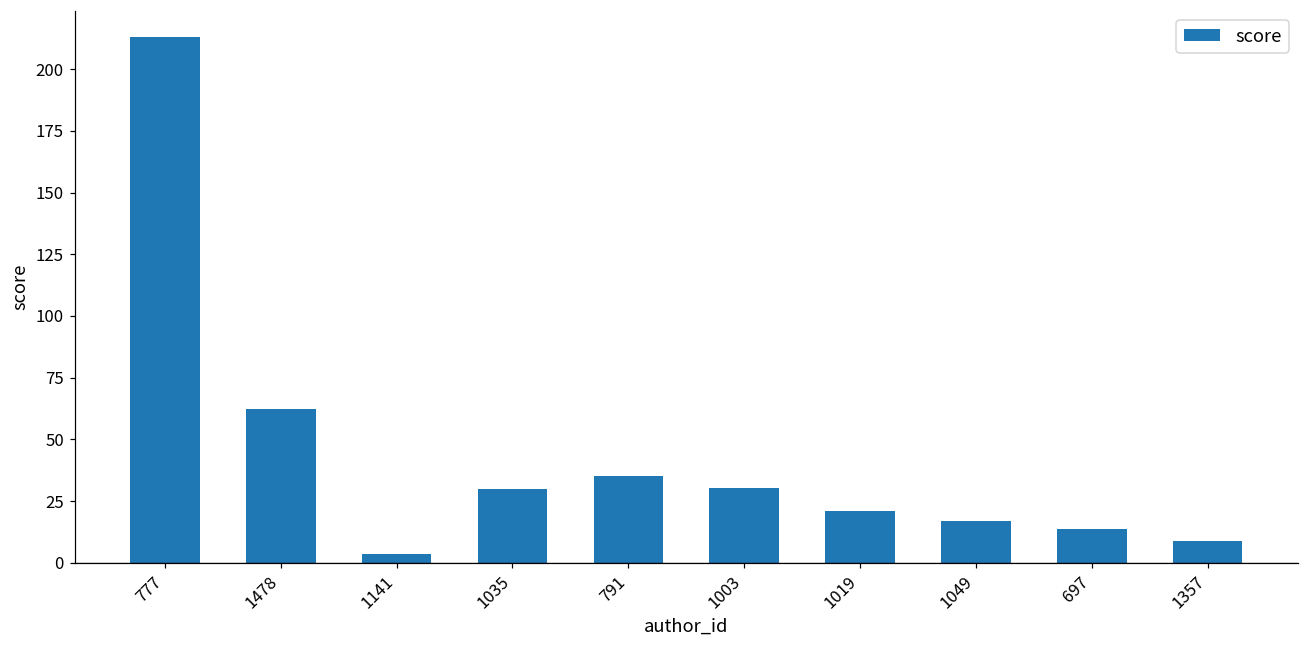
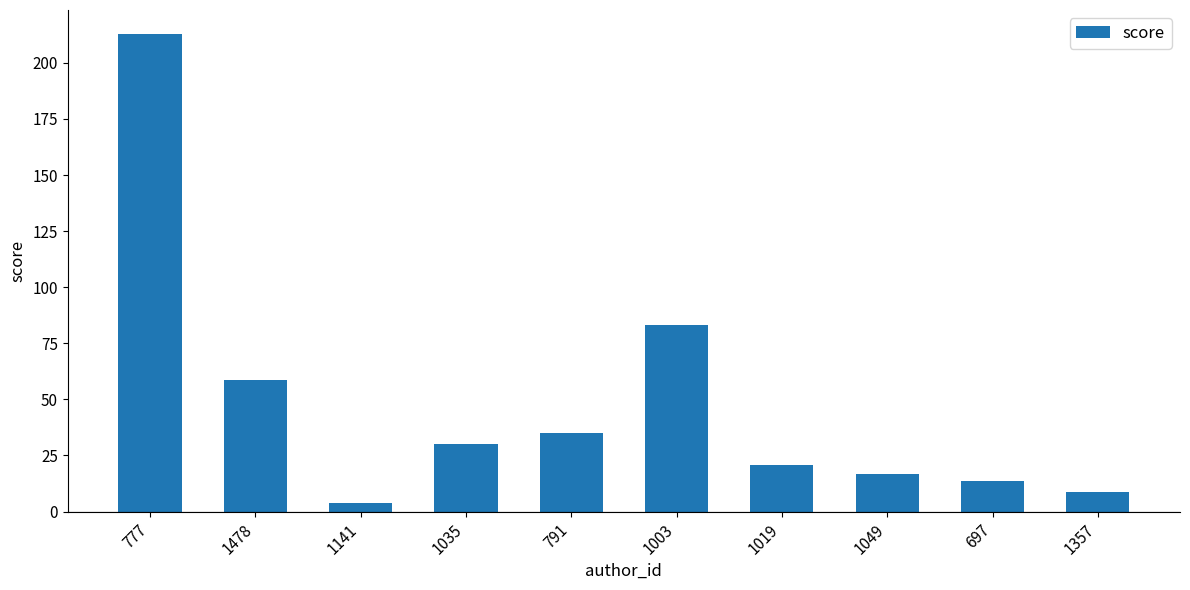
  {
    "777": 213,
-   "1478": 62,
+   "1478": 58,
    "1141": 4,
    "1035": 30,
    "791": 35,
-   "1003": 30,
+   "1003": 83,
    "1019": 21,
    "1049": 17,
    "697": 14,
    "1357": 9
  }
